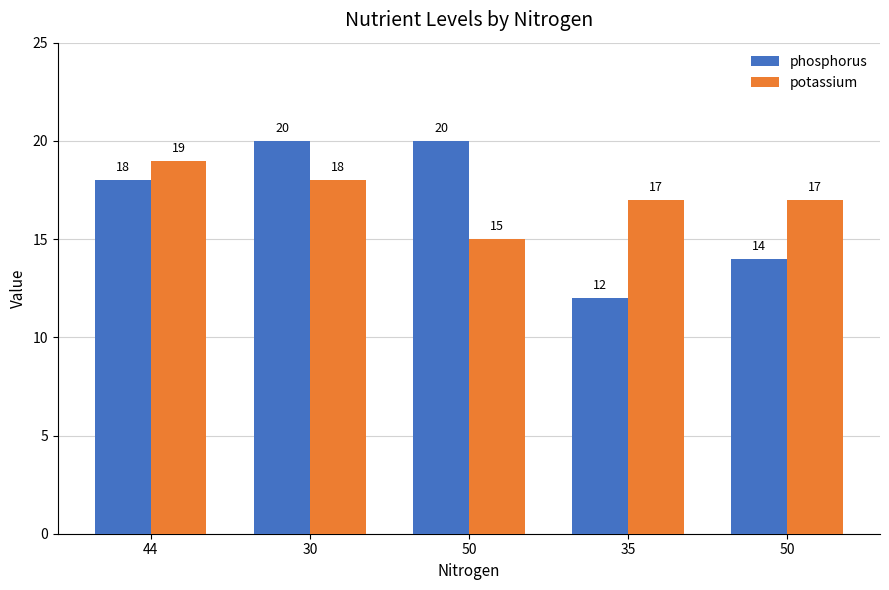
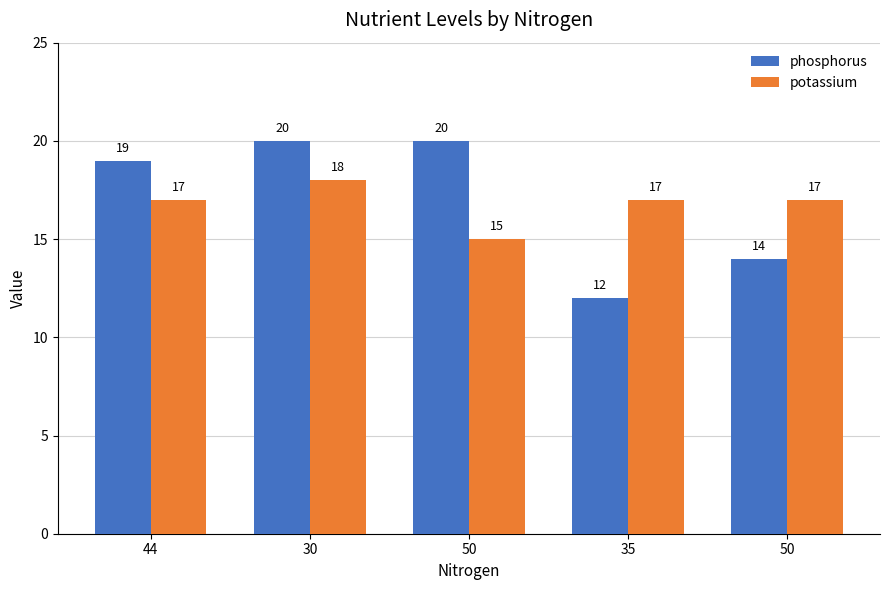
  {
    "phosphorus": {
-     "44": 18,
+     "44": 19,
      "30": 20,
      "35": 12
    },
    "potassium": {
-     "44": 19,
+     "44": 17,
      "30": 18,
      "35": 17
    }
  }
